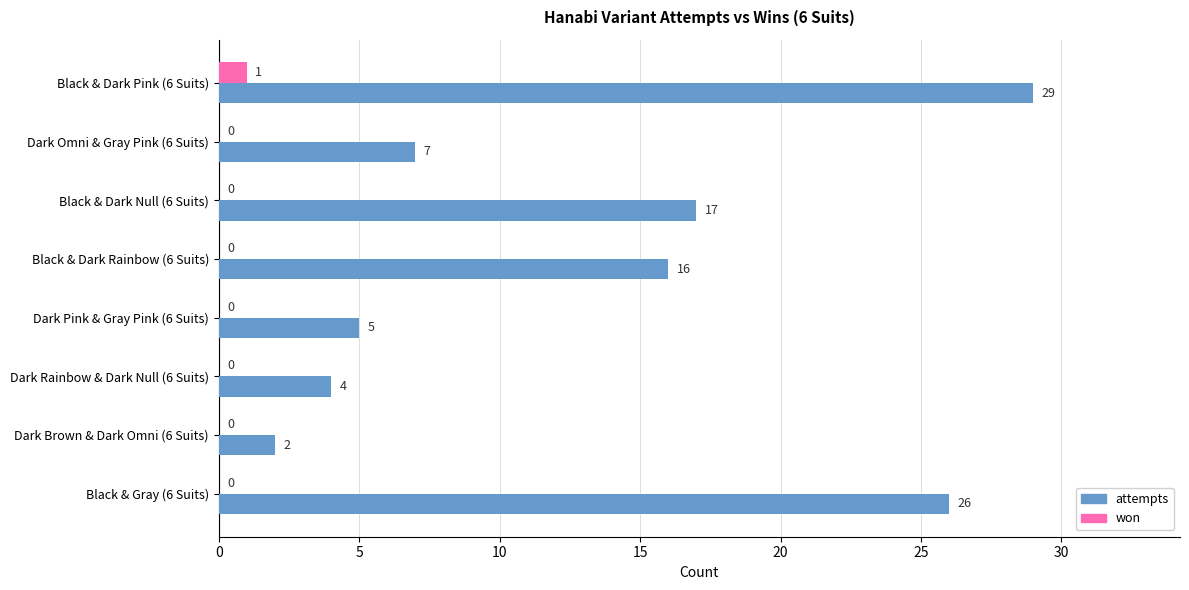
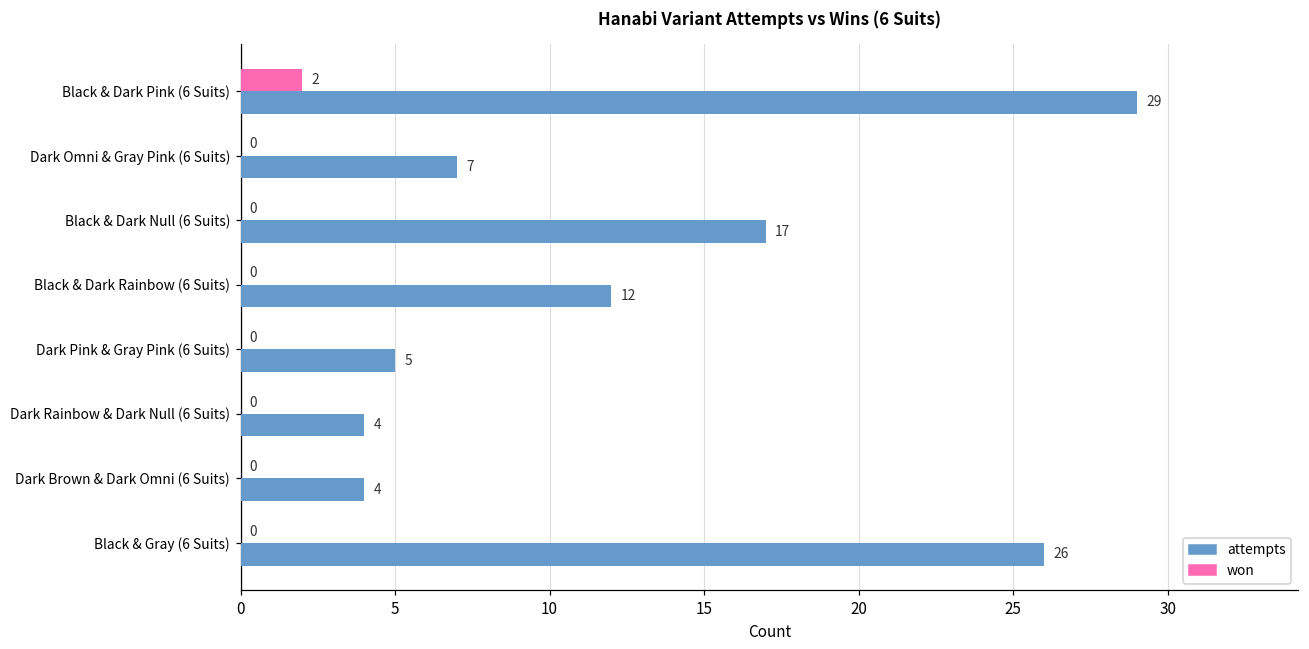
  {
    "attempts": {
      "Black & Dark Pink (6 Suits)": 29,
      "Dark Omni & Gray Pink (6 Suits)": 7,
      "Black & Dark Null (6 Suits)": 17,
-     "Black & Dark Rainbow (6 Suits)": 16,
+     "Black & Dark Rainbow (6 Suits)": 12,
      "Dark Pink & Gray Pink (6 Suits)": 5,
      "Dark Rainbow & Dark Null (6 Suits)": 4,
-     "Dark Brown & Dark Omni (6 Suits)": 2,
+     "Dark Brown & Dark Omni (6 Suits)": 4,
      "Black & Gray (6 Suits)": 26
    },
    "won": {
-     "Black & Dark Pink (6 Suits)": 1,
+     "Black & Dark Pink (6 Suits)": 2,
      "Dark Omni & Gray Pink (6 Suits)": 0,
      "Black & Dark Null (6 Suits)": 0,
      "Black & Dark Rainbow (6 Suits)": 0,
      "Dark Pink & Gray Pink (6 Suits)": 0,
      "Dark Rainbow & Dark Null (6 Suits)": 0,
      "Dark Brown & Dark Omni (6 Suits)": 0,
      "Black & Gray (6 Suits)": 0
    }
  }
